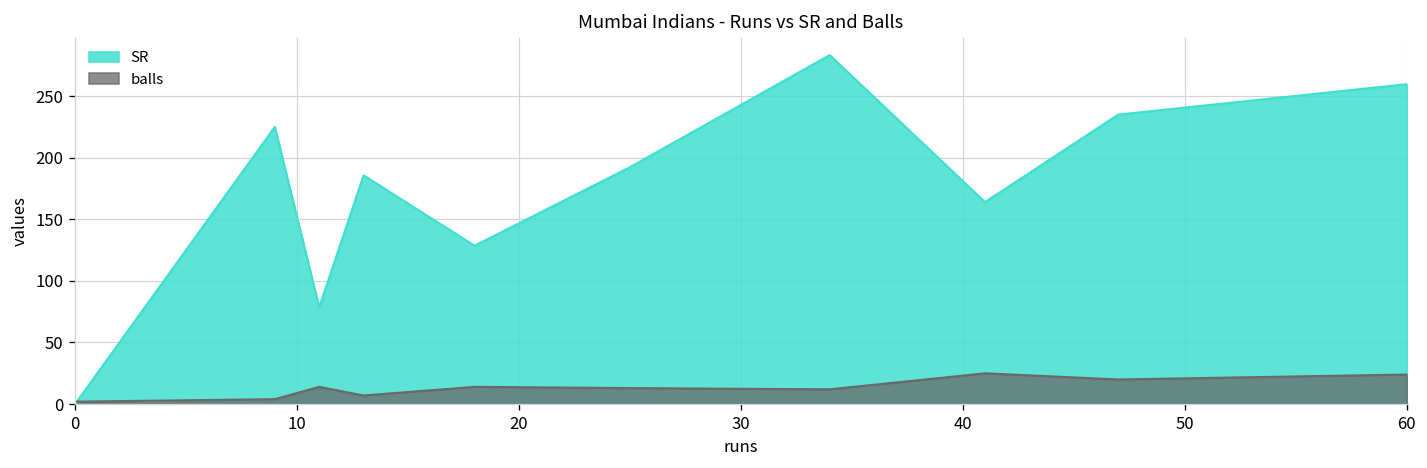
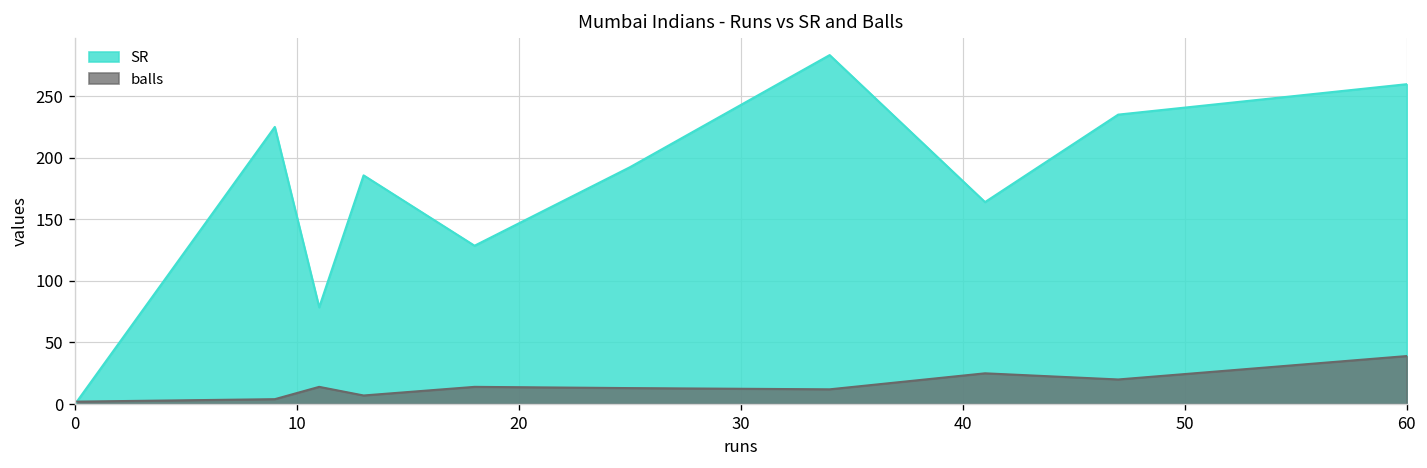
  {
    "SR": {
      "60": 260
    },
    "balls": {
-     "60": 24
+     "60": 39
    }
  }
